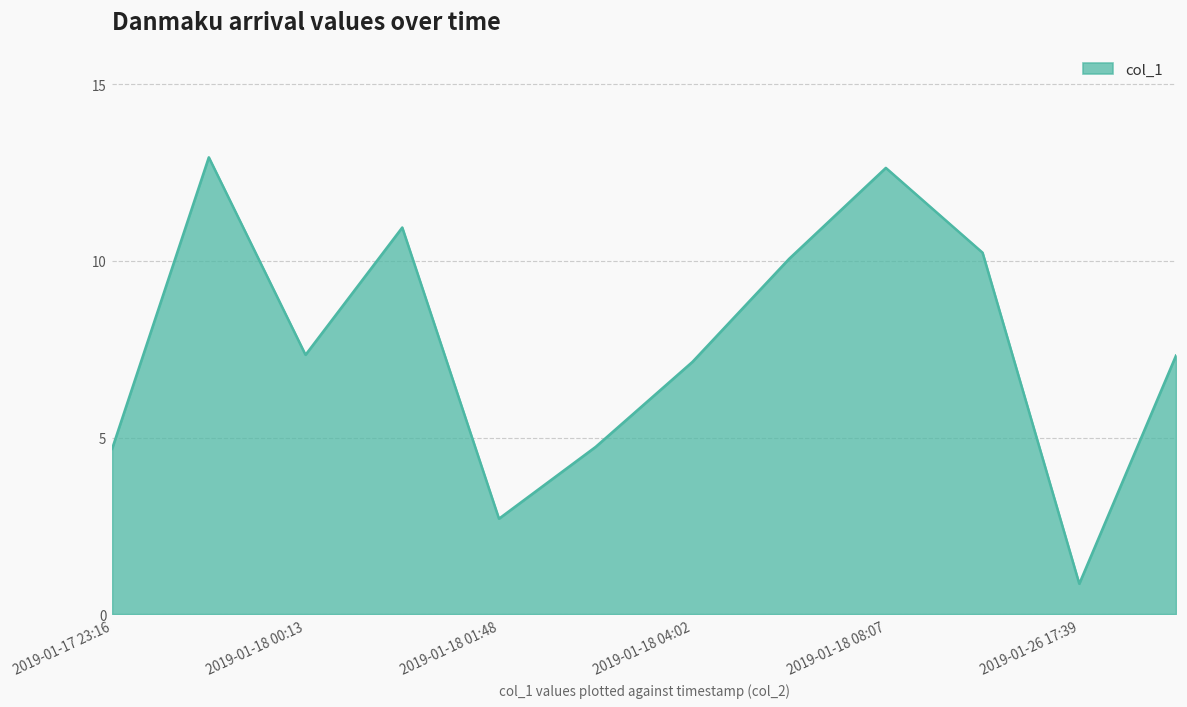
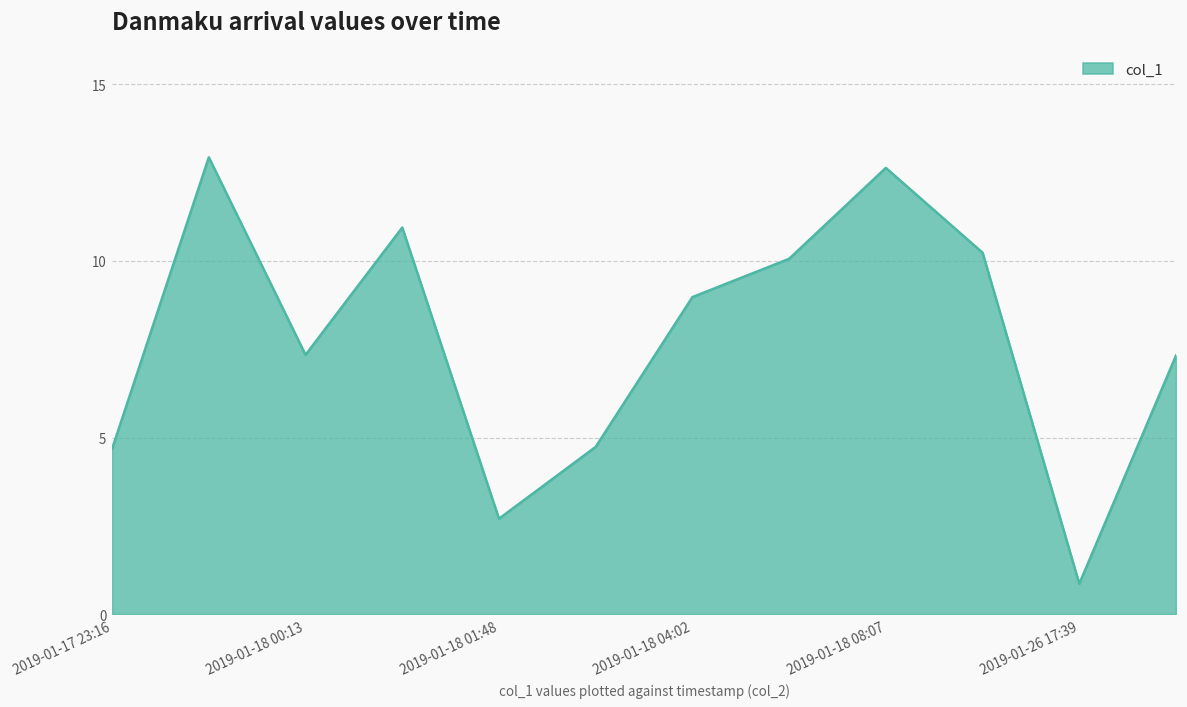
  {
    "2019-01-17 23:16": 4.7,
    "2019-01-18 00:13": 7.3,
    "2019-01-18 01:48": 2.7,
-   "2019-01-18 04:02": 7.1,
+   "2019-01-18 04:02": 9.0,
    "2019-01-18 08:07": 12.6,
    "2019-01-26 17:39": 0.9
  }
